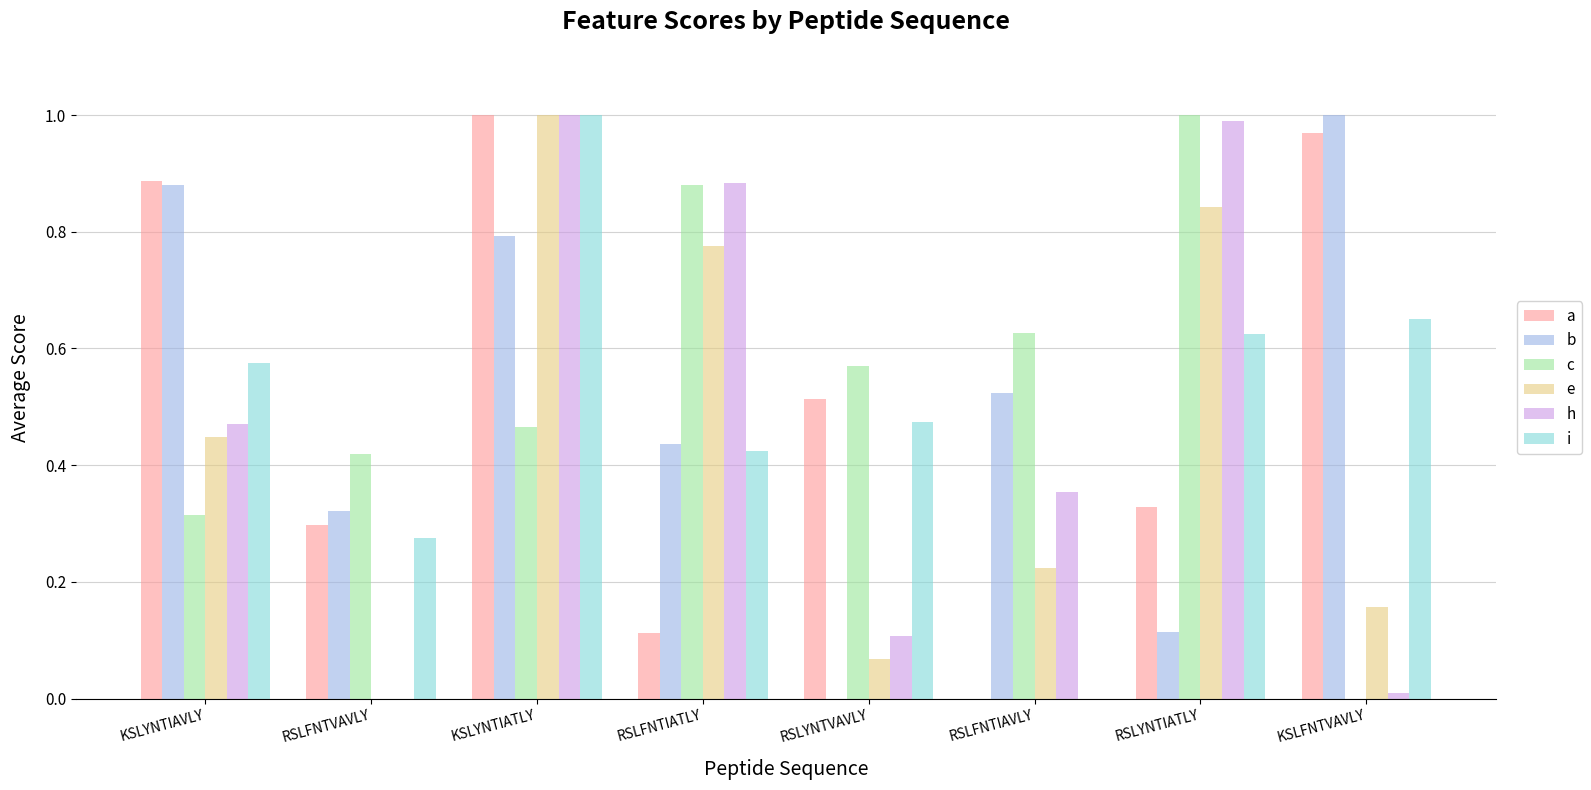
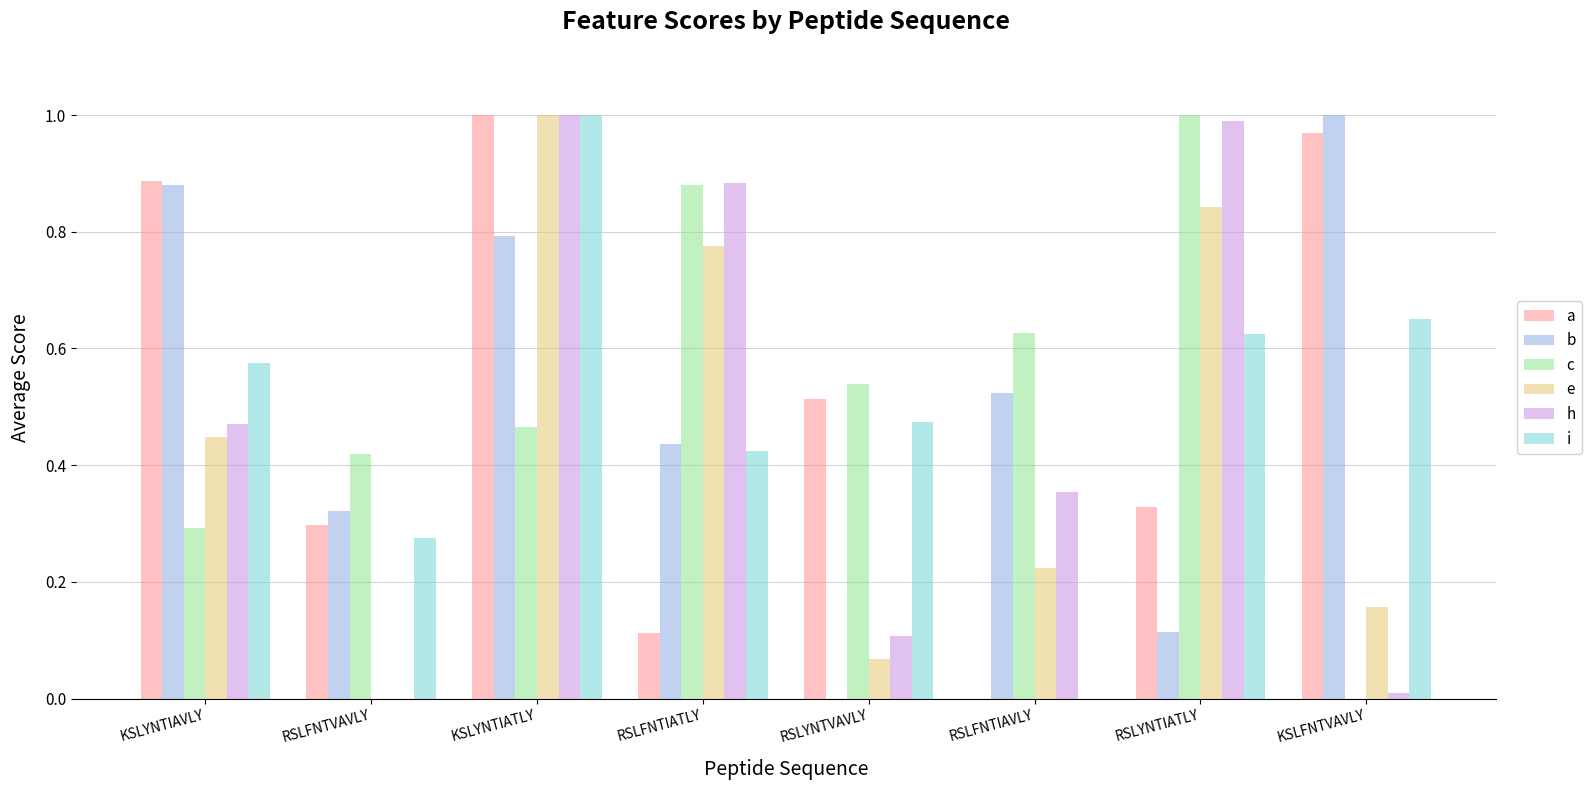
  {
    "c": {
-     "KSLYNTIAVLY": 0.31,
+     "KSLYNTIAVLY": 0.29,
      "RSLFNTVAVLY": 0.42,
      "KSLYNTIATLY": 0.46,
      "RSLFNTIATLY": 0.88,
-     "RSLYNTVAVLY": 0.57,
+     "RSLYNTVAVLY": 0.54,
      "RSLFNTIAVLY": 0.63,
      "RSLYNTIATLY": 1.00,
      "KSLFNTVAVLY": 0.00
    }
  }
